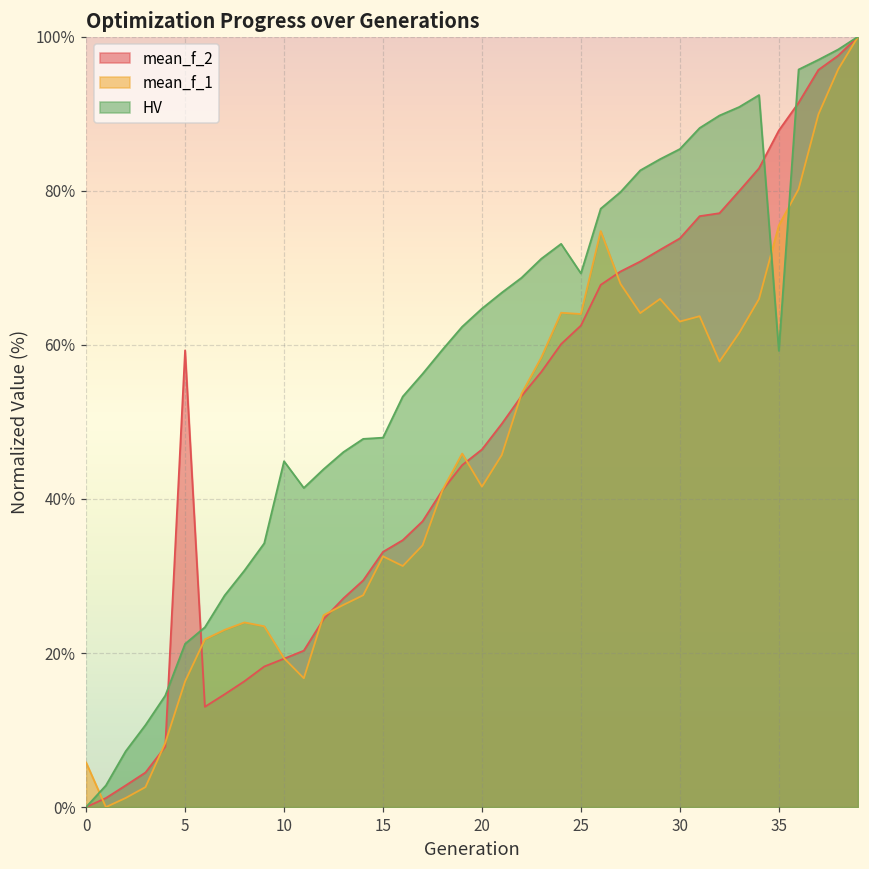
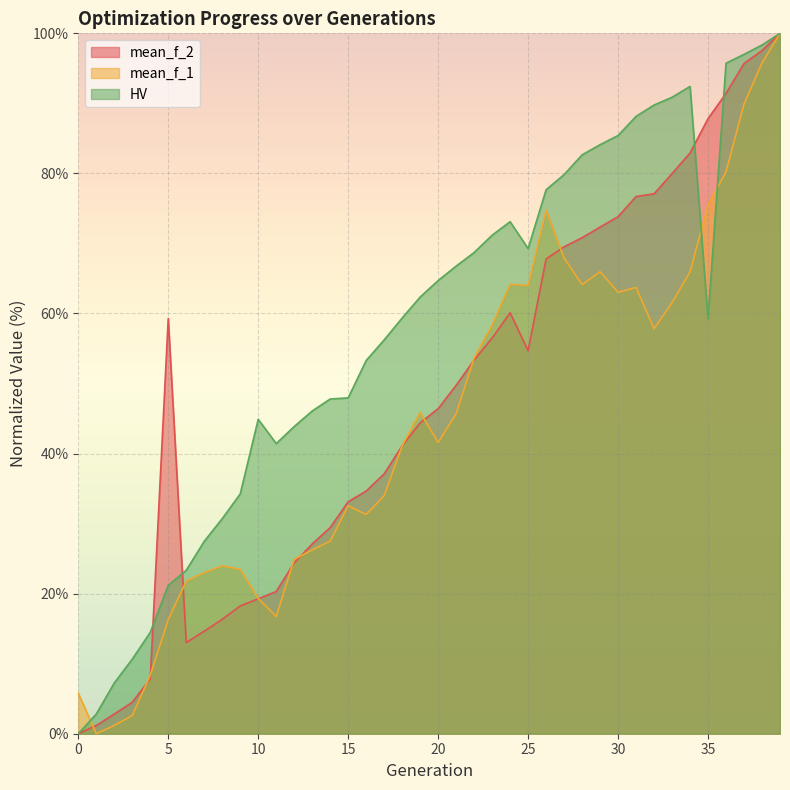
  {
    "mean_f_2": {
      "5": "59%",
      "15": "33%",
      "20": "46%",
-     "25": "63%",
+     "25": "55%",
      "30": "74%",
      "35": "88%"
    },
    "mean_f_1": {
      "0": "6%",
      "5": "16%",
      "15": "33%",
      "20": "42%",
      "25": "64%",
      "30": "63%",
      "35": "76%"
    },
    "HV": {
      "5": "21%",
      "10": "45%",
      "15": "48%",
      "20": "65%",
      "25": "69%",
      "30": "85%",
      "35": "59%"
    }
  }
